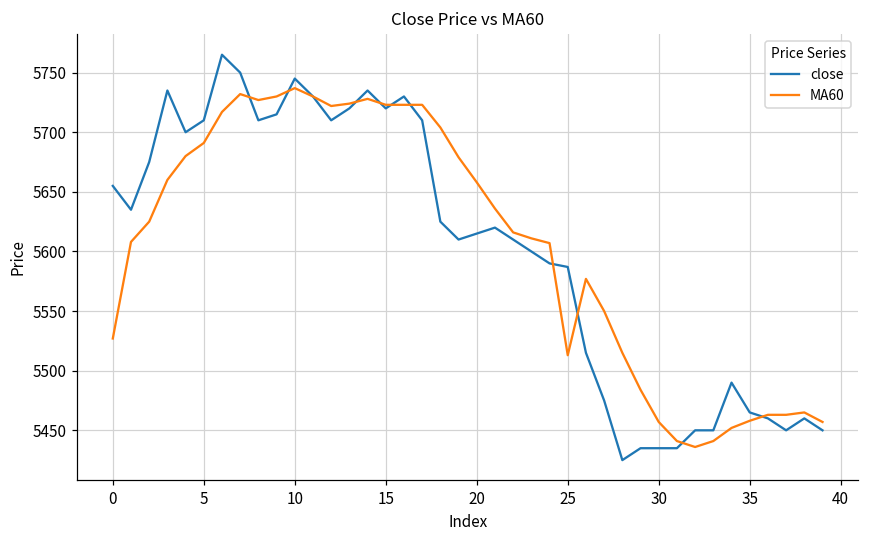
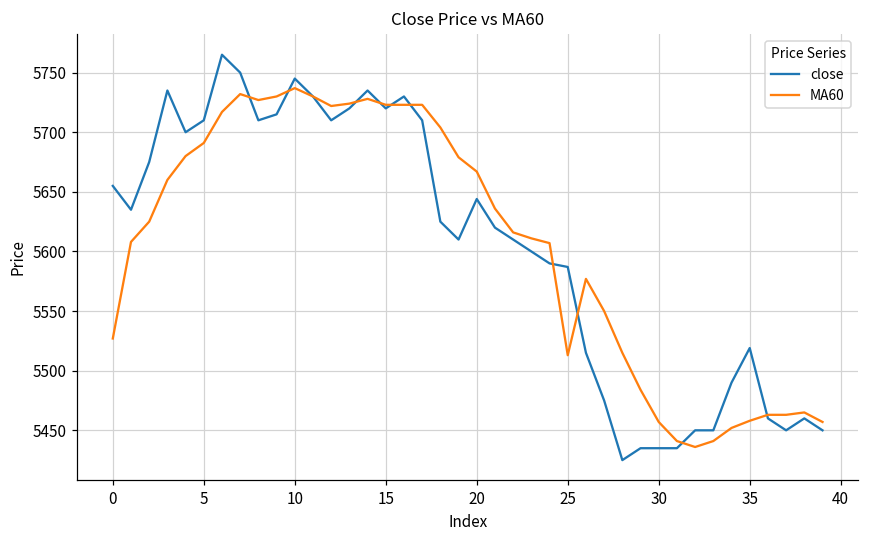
  {
    "close": {
      "0": 5655,
      "5": 5710,
      "10": 5745,
      "15": 5720,
-     "20": 5615,
+     "20": 5644,
      "25": 5587,
      "30": 5435,
-     "35": 5465
+     "35": 5519
    },
    "MA60": {
      "0": 5527,
      "5": 5691,
      "10": 5737,
      "15": 5723,
-     "20": 5658,
+     "20": 5667,
      "25": 5513,
      "30": 5457,
      "35": 5458
    }
  }
